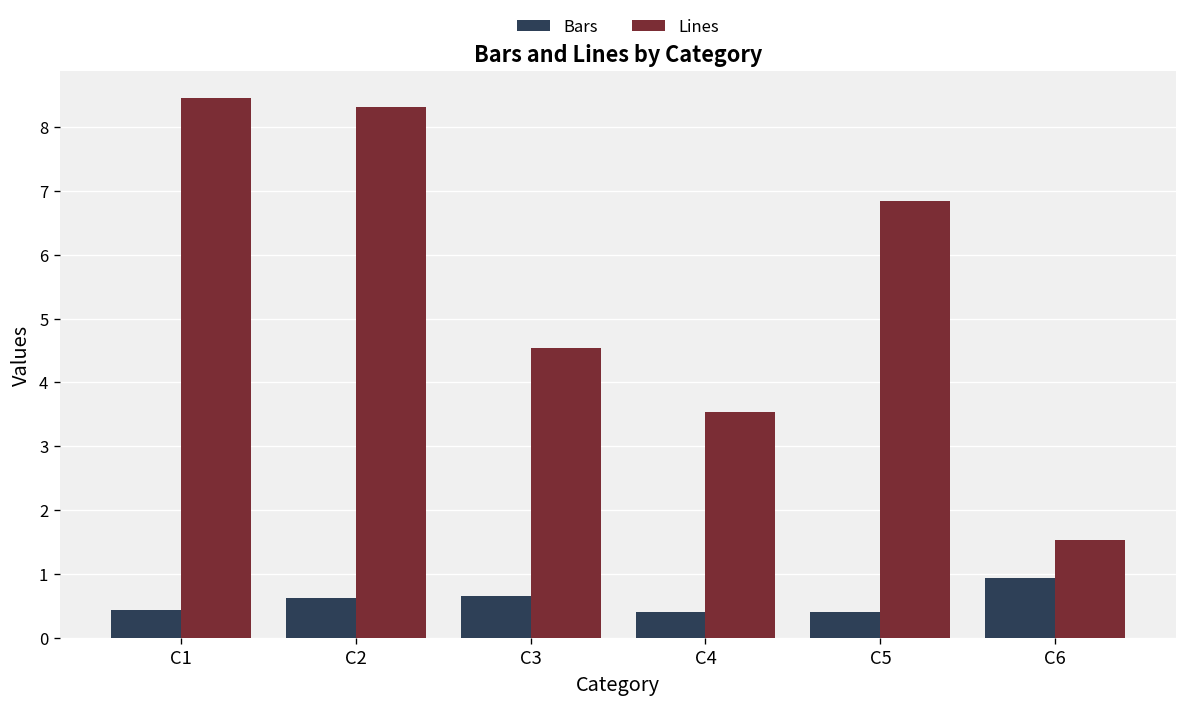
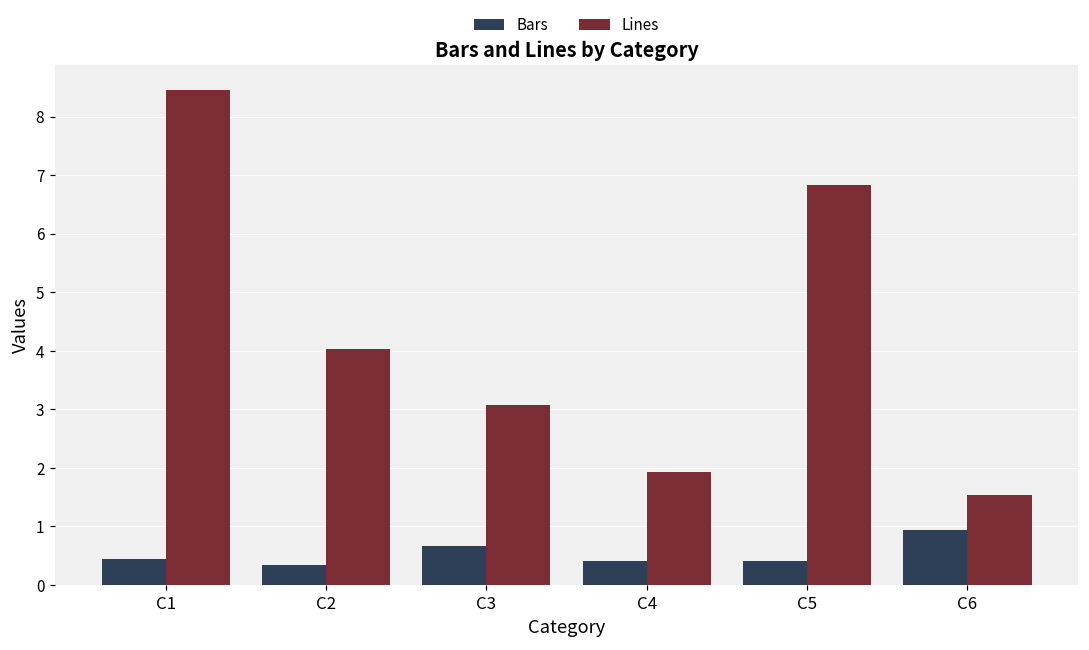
  {
    "Bars": {
      "C1": 0.4,
-     "C2": 0.6,
+     "C2": 0.3,
      "C3": 0.7,
      "C4": 0.4,
      "C5": 0.4,
      "C6": 0.9
    },
    "Lines": {
      "C1": 8.5,
-     "C2": 8.3,
-     "C3": 4.5,
-     "C4": 3.5,
+     "C2": 4.0,
+     "C3": 3.1,
+     "C4": 1.9,
      "C5": 6.8,
      "C6": 1.5
    }
  }
